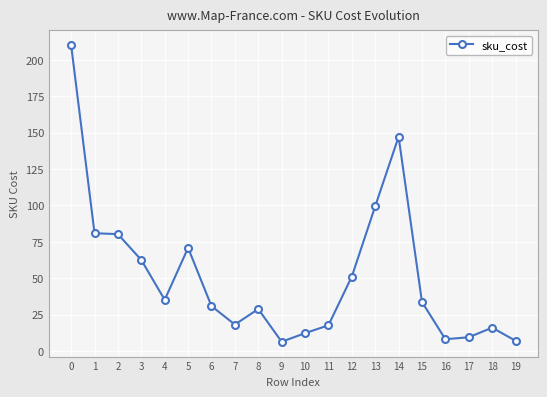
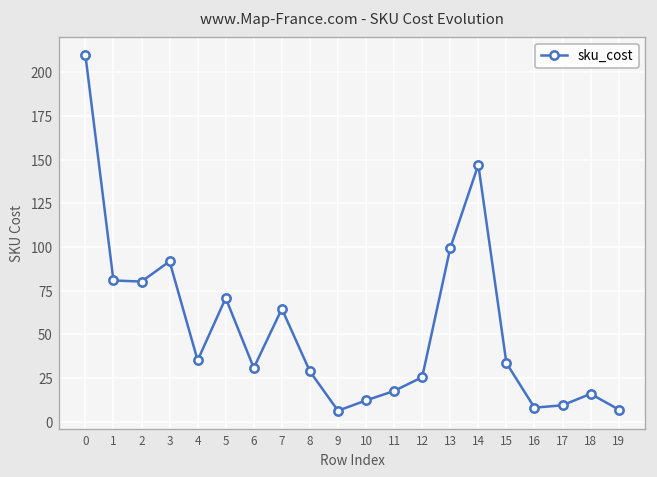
  {
    "0": 210,
    "1": 81,
    "2": 80,
-   "3": 63,
+   "3": 92,
    "4": 35,
    "5": 71,
    "6": 31,
-   "7": 18,
+   "7": 65,
    "8": 29,
    "9": 6,
    "10": 12,
    "11": 18,
-   "12": 51,
+   "12": 26,
    "13": 99,
    "14": 147,
    "15": 34,
    "16": 8,
    "17": 9,
    "18": 16,
    "19": 7
  }
